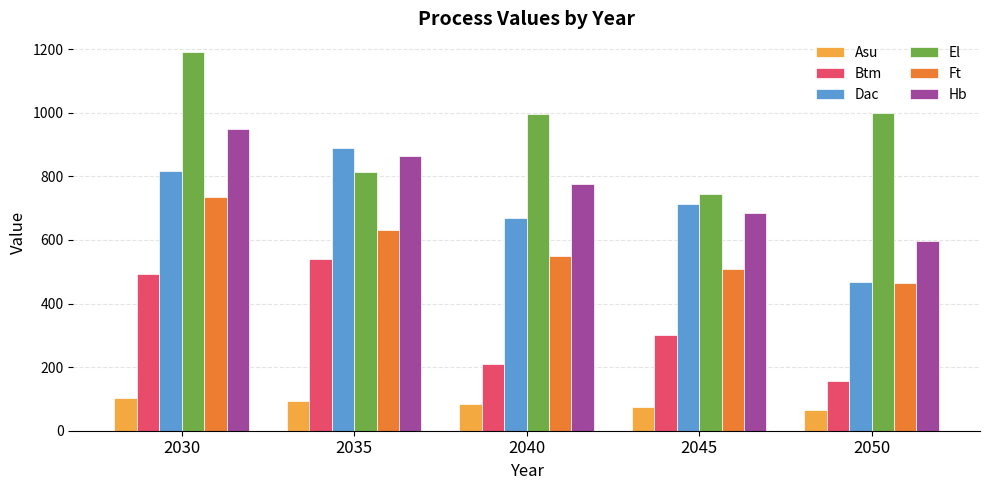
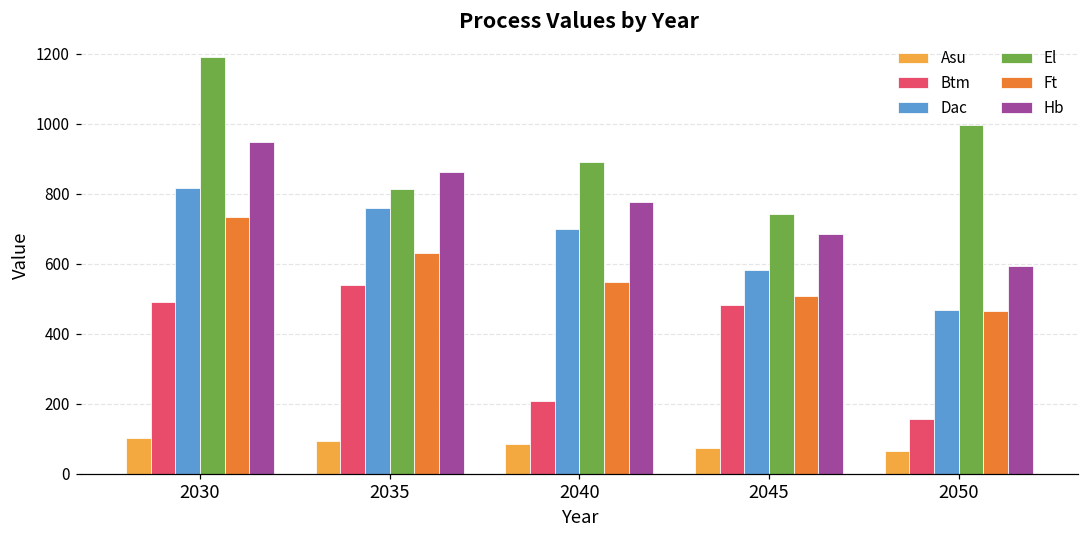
  {
    "Btm": {
      "2030": 490,
      "2035": 540,
      "2040": 210,
-     "2045": 300,
+     "2045": 480,
      "2050": 160
    },
    "Dac": {
      "2030": 820,
-     "2035": 890,
-     "2040": 670,
-     "2045": 710,
+     "2035": 760,
+     "2040": 700,
+     "2045": 580,
      "2050": 470
    },
    "El": {
      "2030": 1190,
      "2035": 810,
-     "2040": 1000,
+     "2040": 890,
      "2045": 740,
      "2050": 1000
    },
    "Hb": {
      "2030": 950,
      "2035": 860,
      "2040": 780,
      "2045": 690,
      "2050": 600
    }
  }
